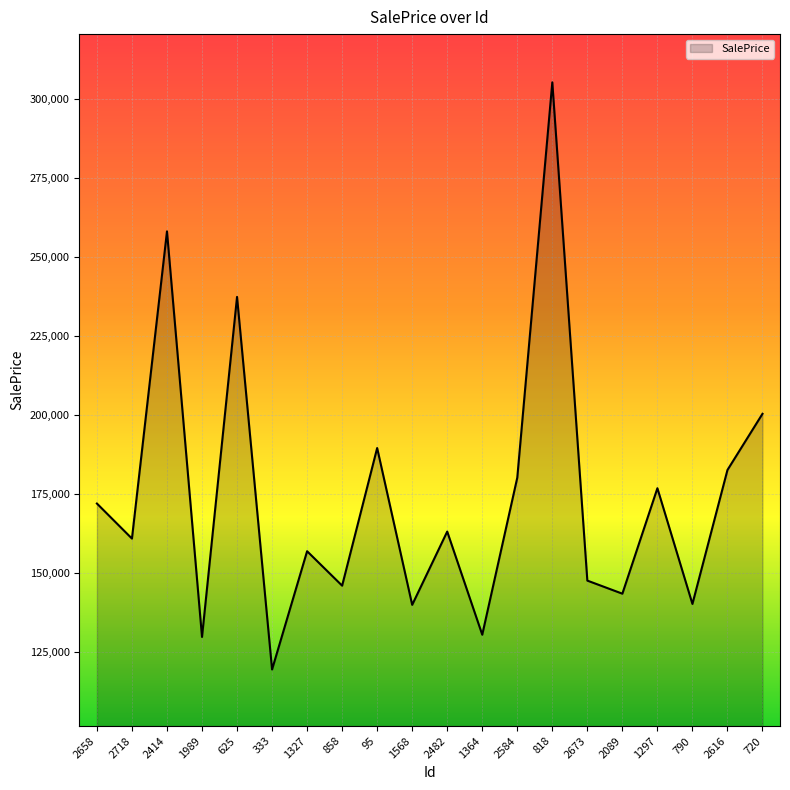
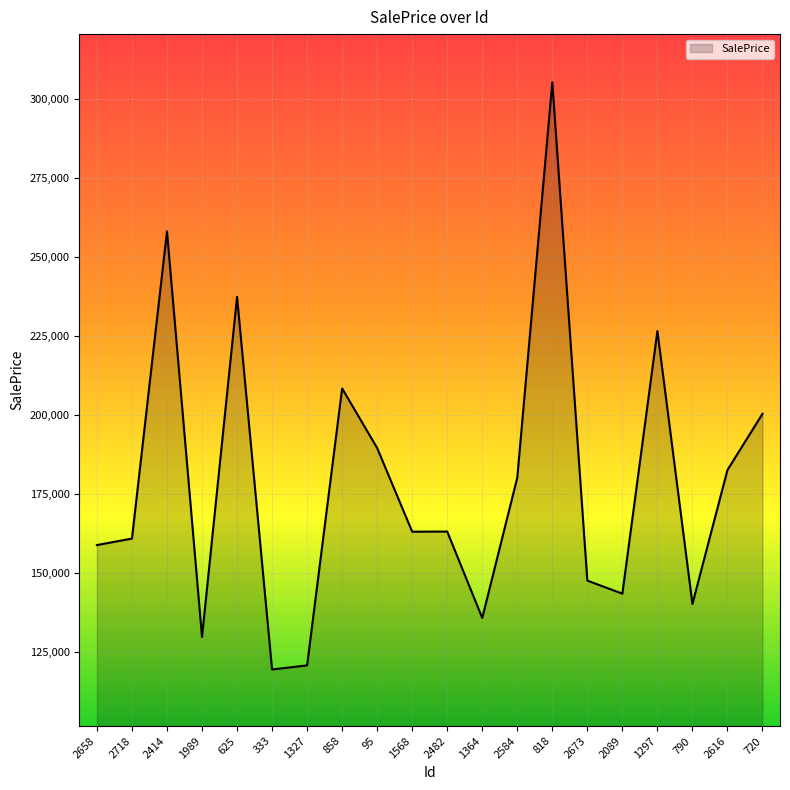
  {
-   "2658": "172,000",
+   "2658": "159,000",
    "2718": "161,000",
    "2414": "258,000",
    "1989": "130,000",
    "625": "237,000",
    "333": "119,000",
-   "1327": "157,000",
-   "858": "146,000",
+   "1327": "121,000",
+   "858": "208,000",
    "95": "189,000",
-   "1568": "140,000",
+   "1568": "163,000",
    "2482": "163,000",
-   "1364": "130,000",
+   "1364": "136,000",
    "2584": "180,000",
    "818": "305,000",
    "2673": "147,000",
    "2089": "143,000",
-   "1297": "177,000",
+   "1297": "226,000",
    "790": "140,000",
    "2616": "182,000",
    "720": "200,000"
  }
